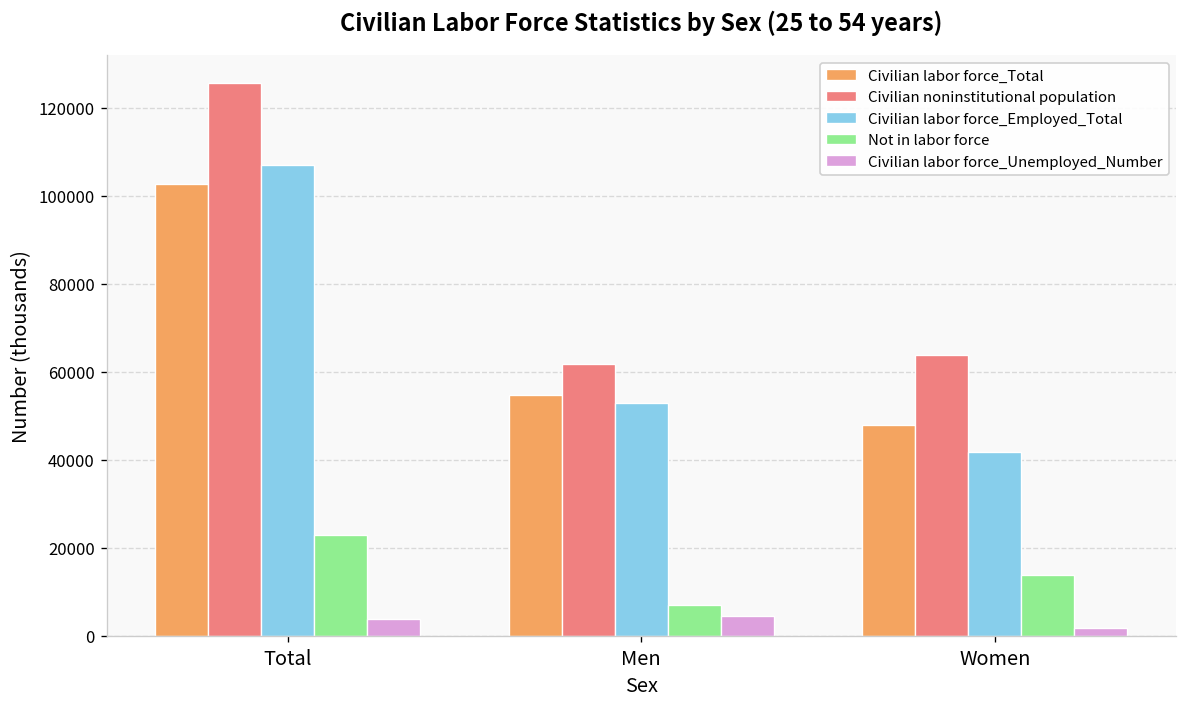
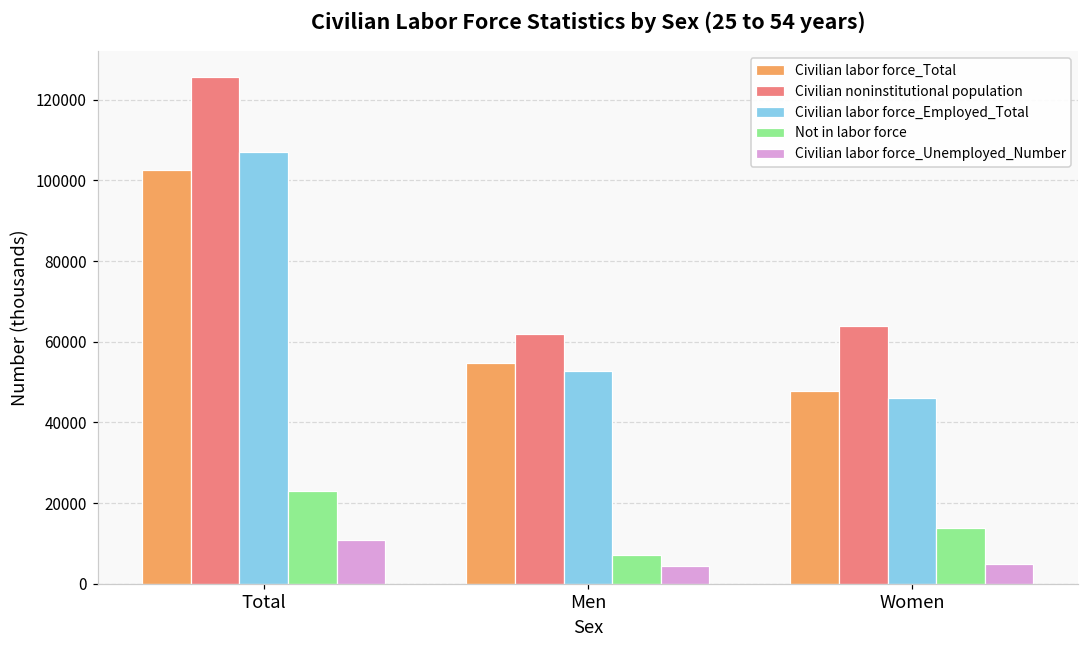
  {
    "Civilian labor force_Employed_Total": {
      "Total": 107000,
      "Men": 53000,
-     "Women": 42000
+     "Women": 46000
    },
    "Not in labor force": {
      "Total": 23000,
      "Men": 7000,
      "Women": 14000
    },
    "Civilian labor force_Unemployed_Number": {
-     "Total": 4000,
+     "Total": 11000,
      "Men": 4000,
-     "Women": 2000
+     "Women": 5000
    }
  }
